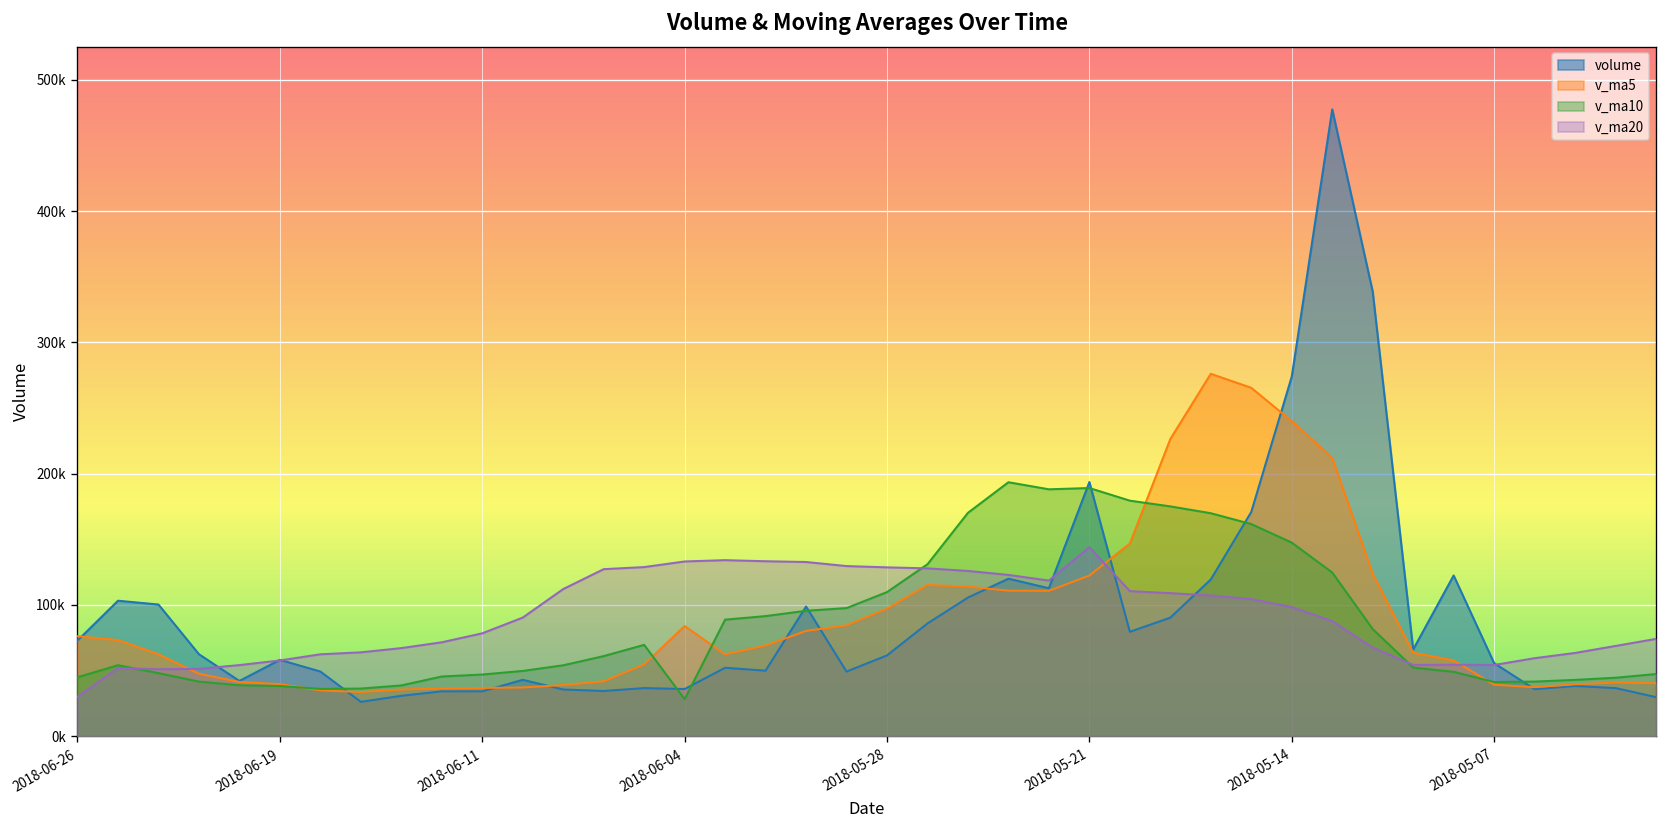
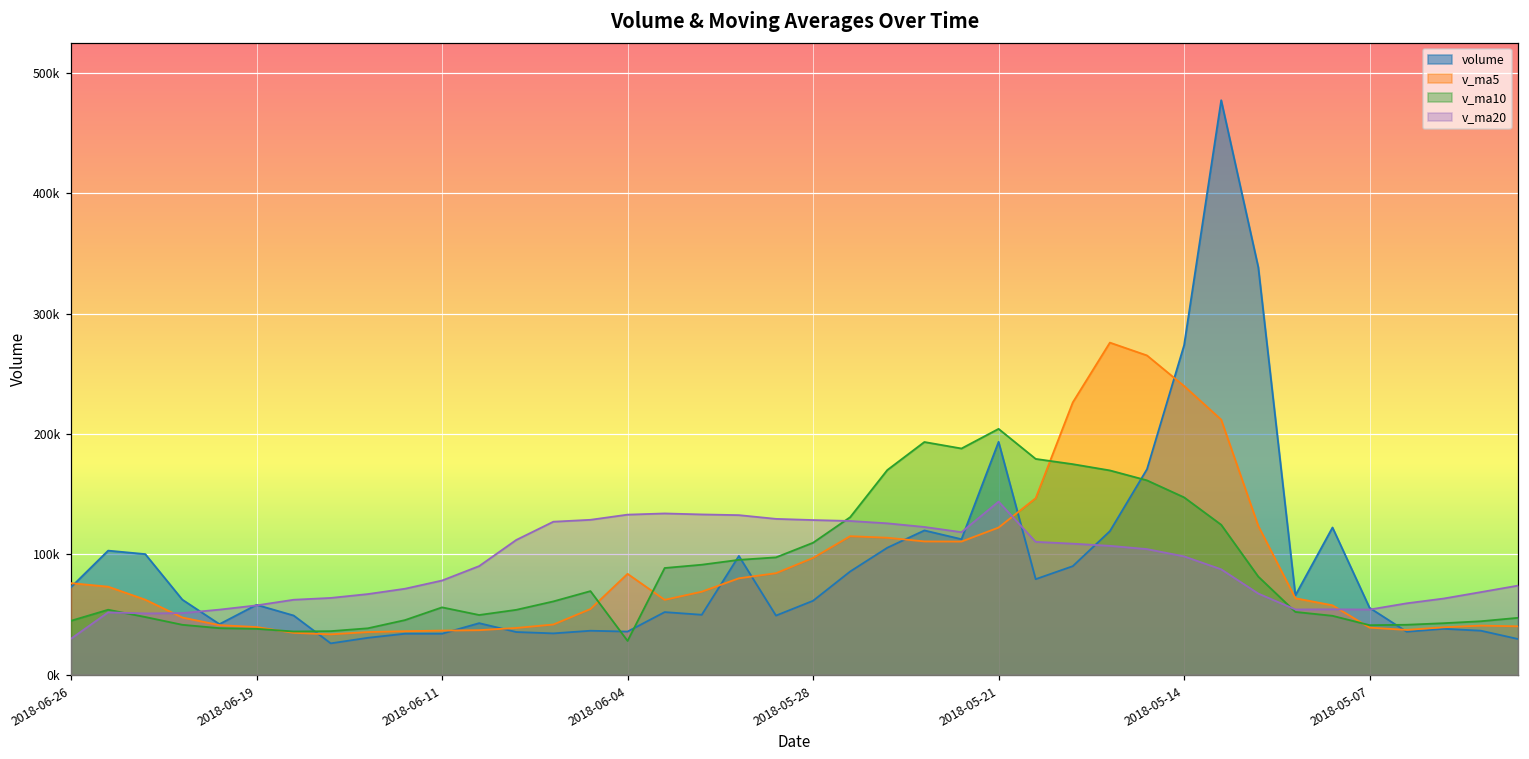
  {
    "volume": {
      "2018-06-26": 73000,
      "2018-06-11": 34000,
      "2018-06-04": 36000,
      "2018-05-28": 62000,
      "2018-05-21": 194000,
      "2018-05-14": 274000
    },
    "v_ma5": {
      "2018-06-26": 76000,
      "2018-06-11": 37000,
      "2018-06-04": 84000,
      "2018-05-28": 97000,
      "2018-05-21": 122000,
      "2018-05-14": 240000
    },
    "v_ma10": {
      "2018-06-26": 45000,
-     "2018-06-11": 47000,
+     "2018-06-11": 56000,
      "2018-06-04": 28000,
      "2018-05-28": 110000,
-     "2018-05-21": 189000,
+     "2018-05-21": 204000,
      "2018-05-14": 147000
    },
    "v_ma20": {
      "2018-06-26": 30000,
      "2018-06-11": 78000,
      "2018-06-04": 133000,
      "2018-05-28": 129000,
      "2018-05-21": 144000,
      "2018-05-14": 98000
    }
  }
